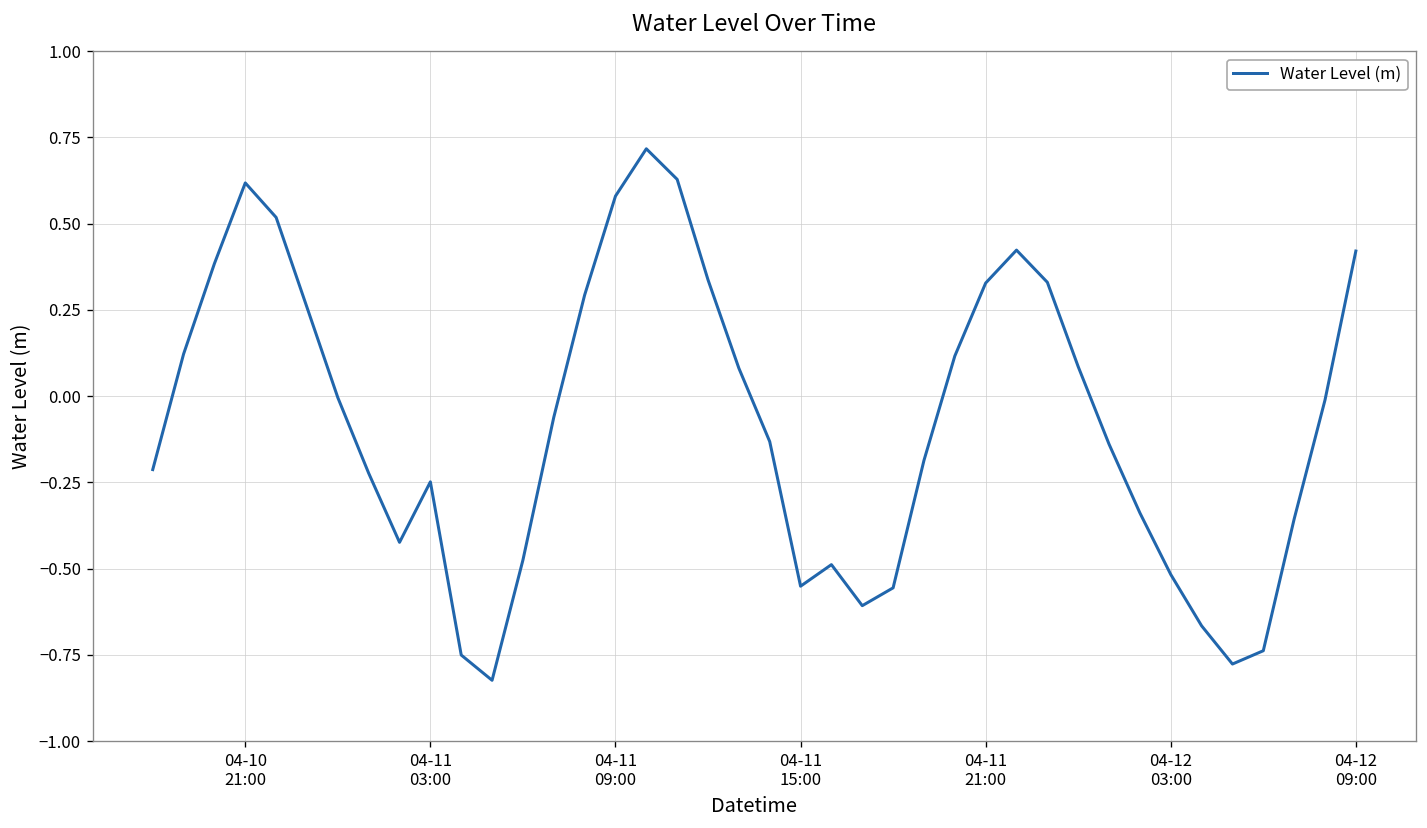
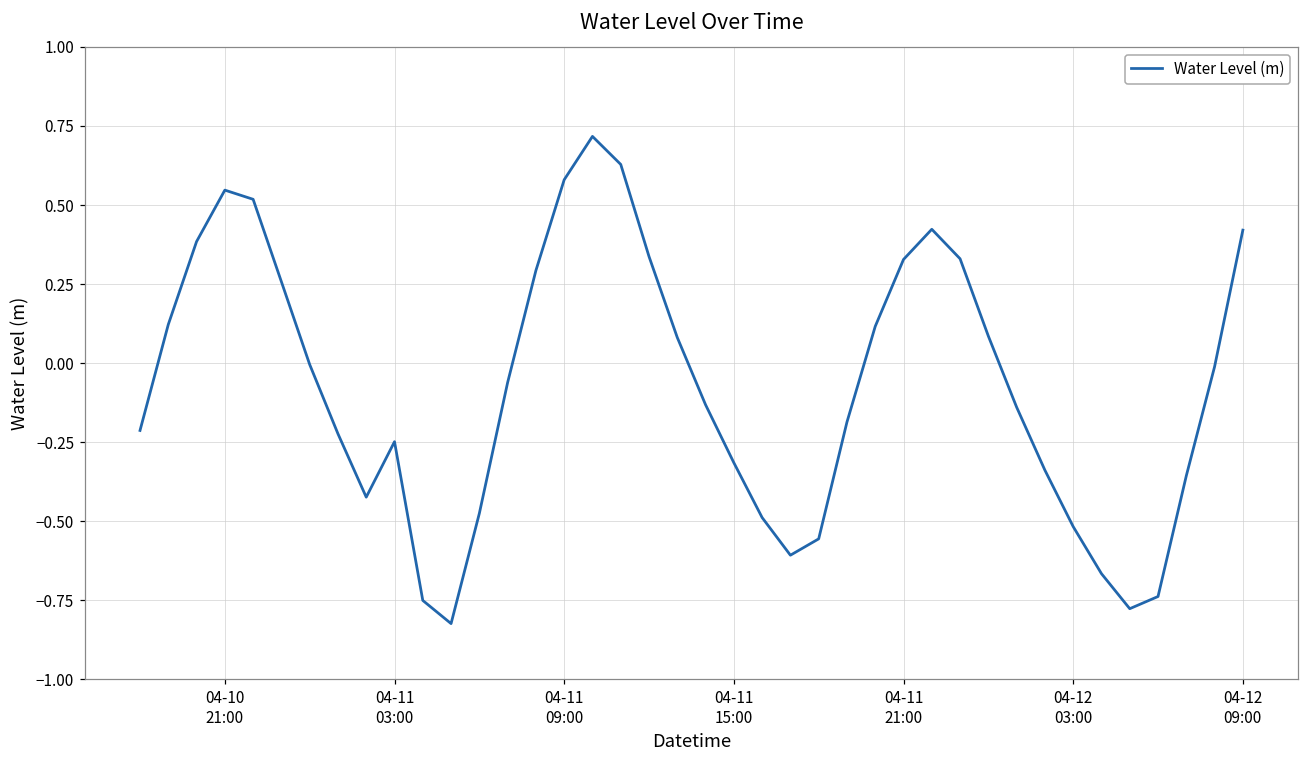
  {
-   "04-10 21:00": 0.62,
+   "04-10 21:00": 0.55,
    "04-11 03:00": -0.25,
    "04-11 09:00": 0.58,
-   "04-11 15:00": -0.55,
+   "04-11 15:00": -0.32,
    "04-11 21:00": 0.33,
    "04-12 03:00": -0.52,
    "04-12 09:00": 0.42
  }
